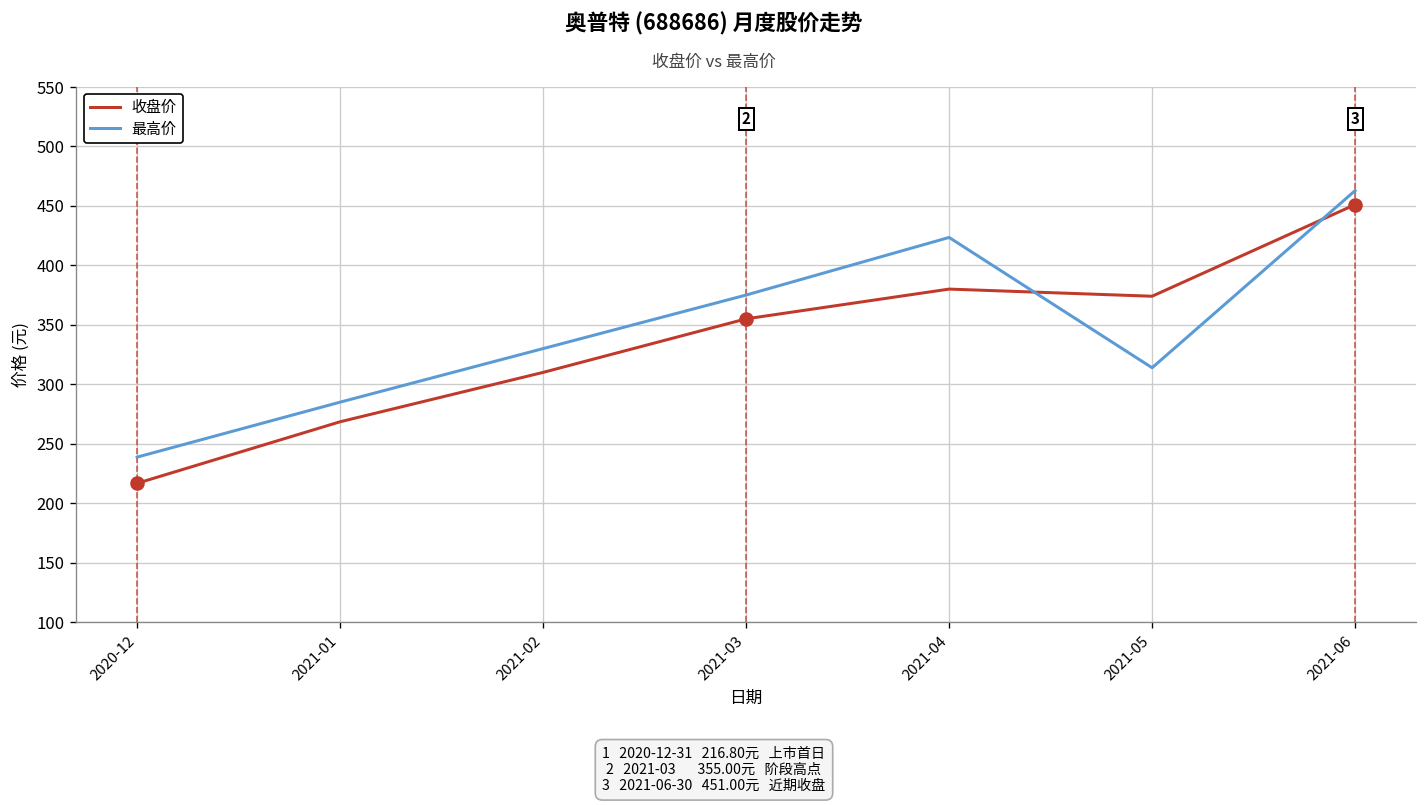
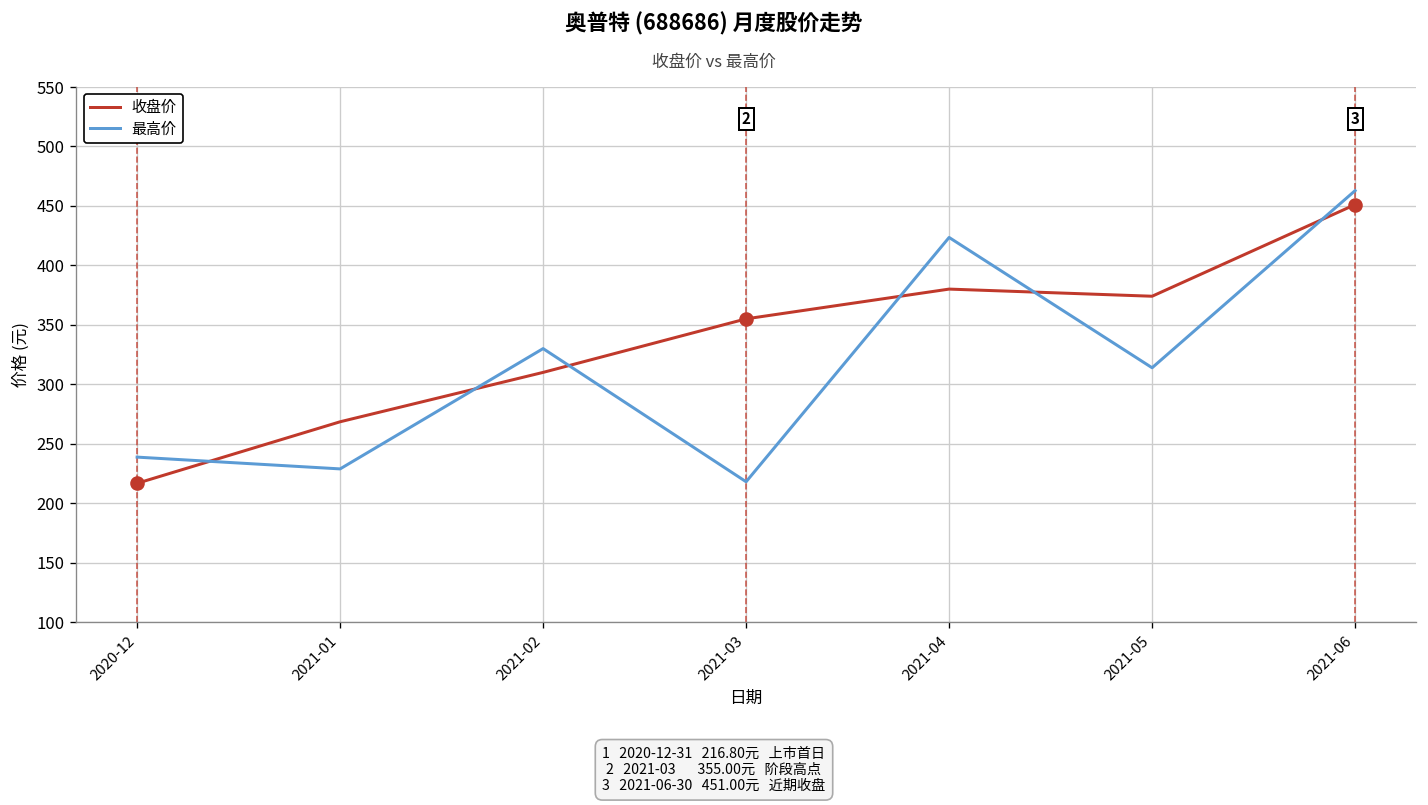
  {
    "最高价": {
      "2020-12": 240,
-     "2021-01": 290,
+     "2021-01": 230,
      "2021-02": 330,
-     "2021-03": 380,
+     "2021-03": 220,
      "2021-04": 420,
      "2021-05": 310,
      "2021-06": 460
    }
  }
